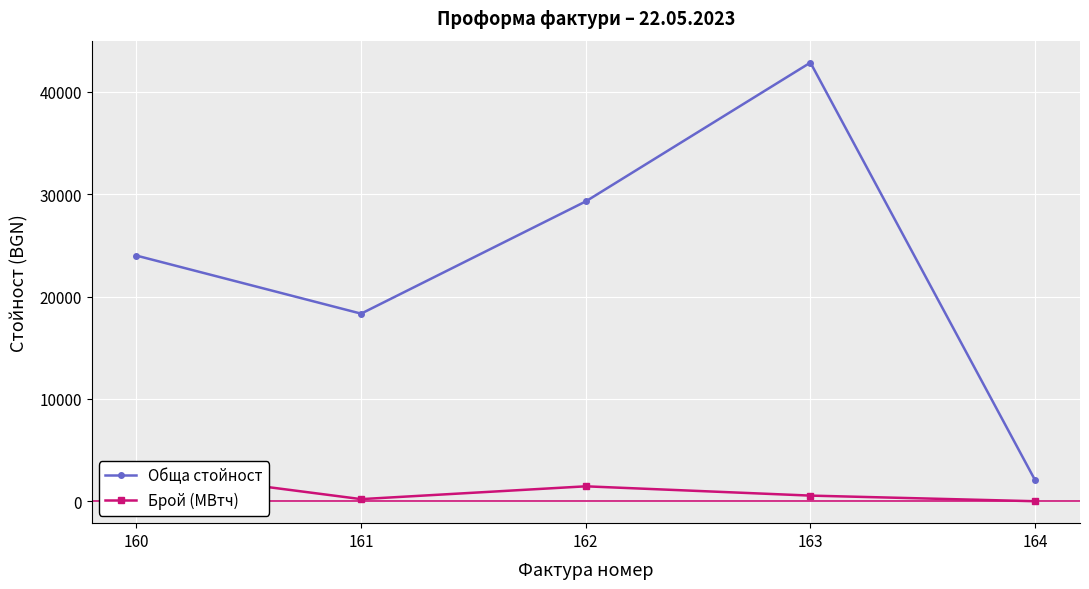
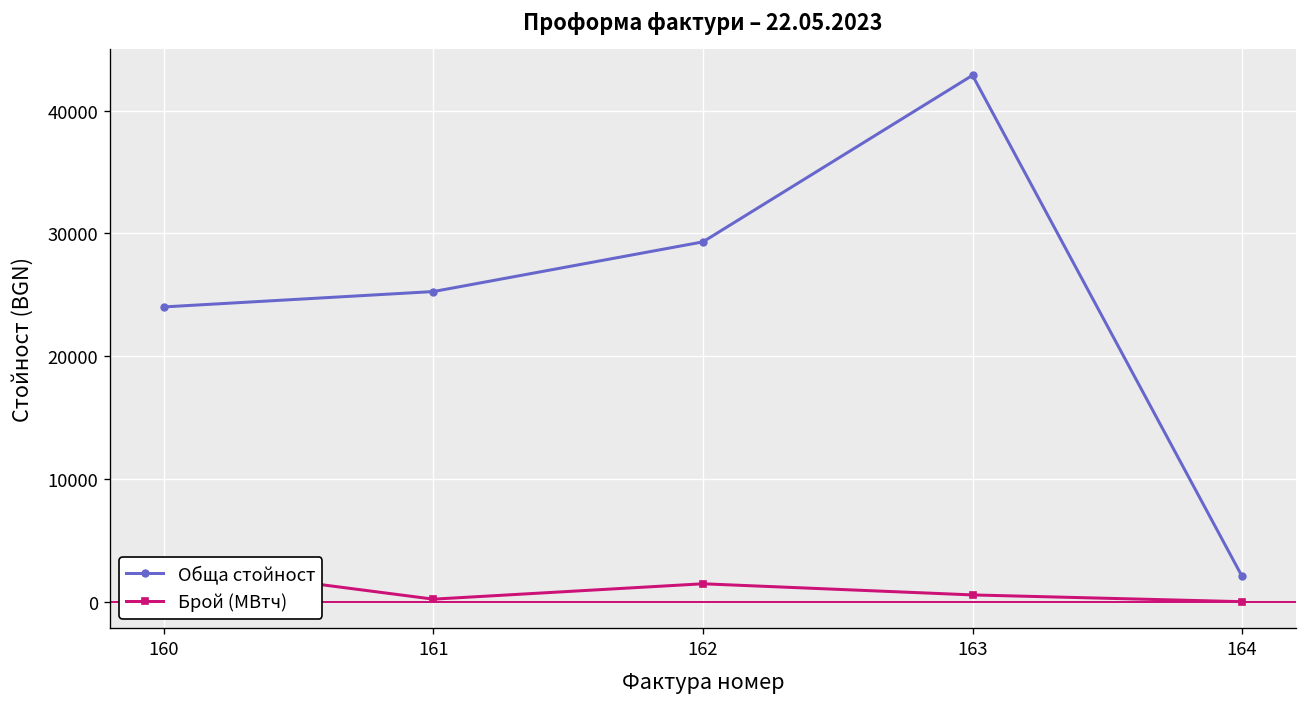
  {
    "Обща стойност": {
      "160": 24000,
-     "161": 18300,
+     "161": 25300,
      "162": 29300,
      "163": 42900,
      "164": 2100
    },
    "Брой (МВтч)": {
      "161": 200,
      "162": 1500,
      "163": 600,
      "164": 0
    }
  }
